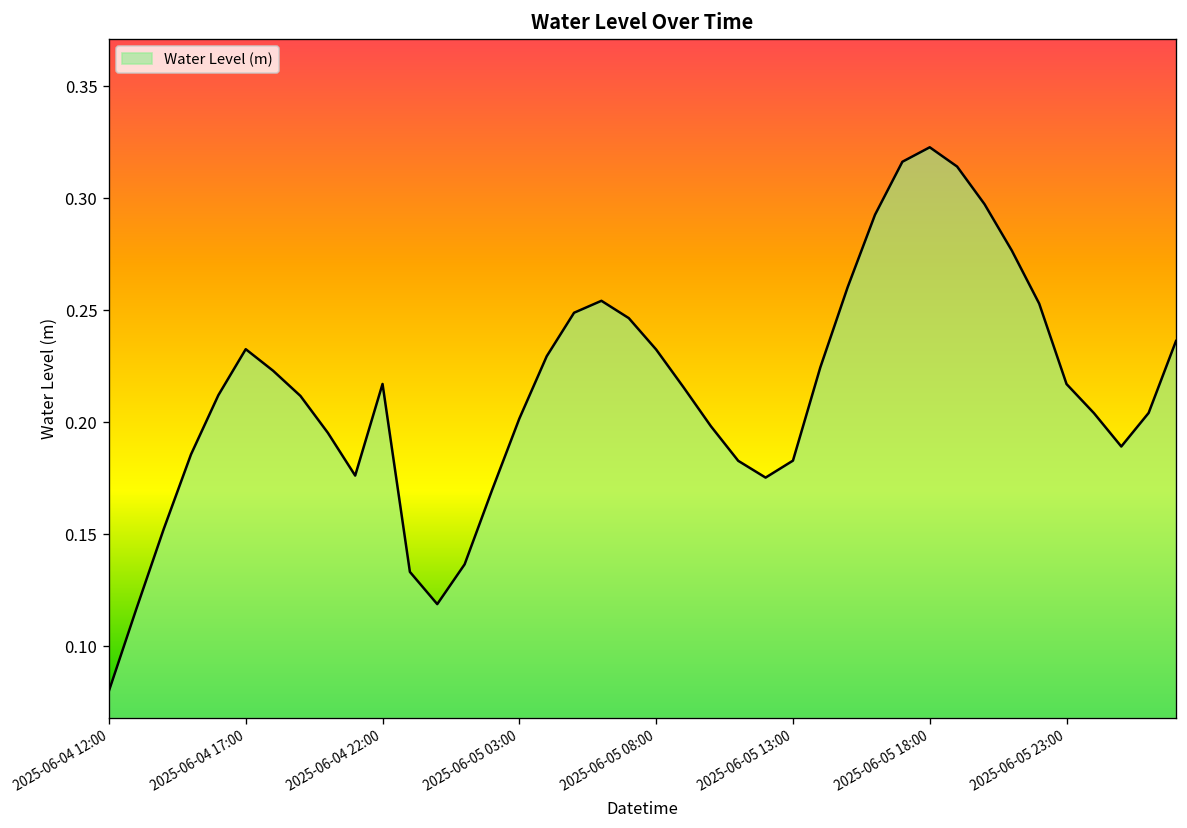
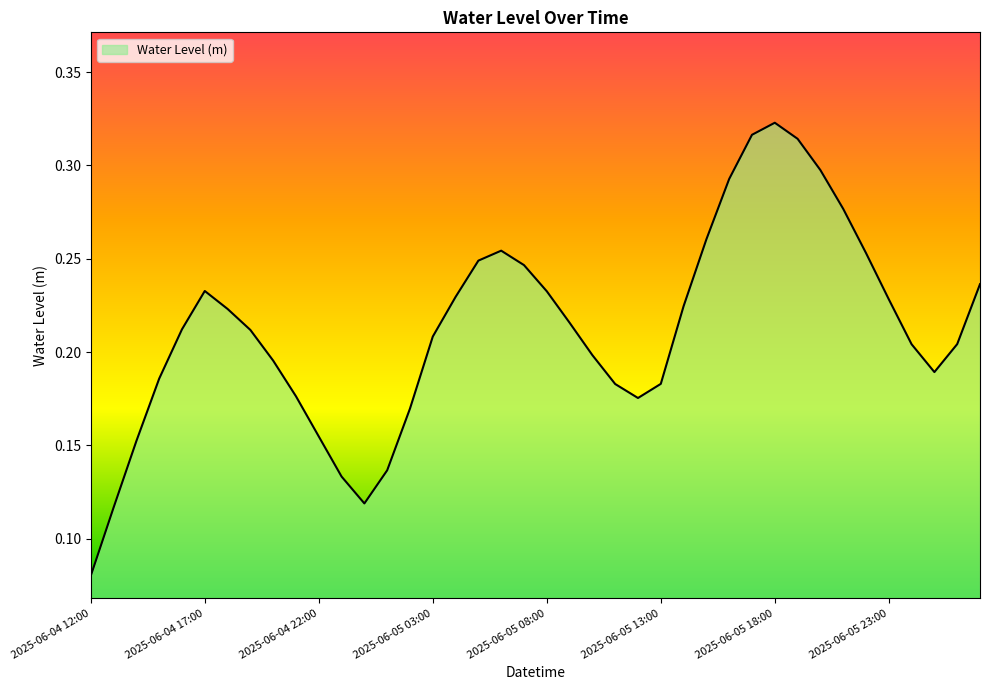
  {
    "2025-06-04 12:00": 0.080,
    "2025-06-04 17:00": 0.233,
-   "2025-06-04 22:00": 0.217,
-   "2025-06-05 03:00": 0.202,
+   "2025-06-04 22:00": 0.155,
+   "2025-06-05 03:00": 0.208,
    "2025-06-05 08:00": 0.233,
    "2025-06-05 13:00": 0.183,
    "2025-06-05 18:00": 0.323,
-   "2025-06-05 23:00": 0.217
+   "2025-06-05 23:00": 0.228
  }
